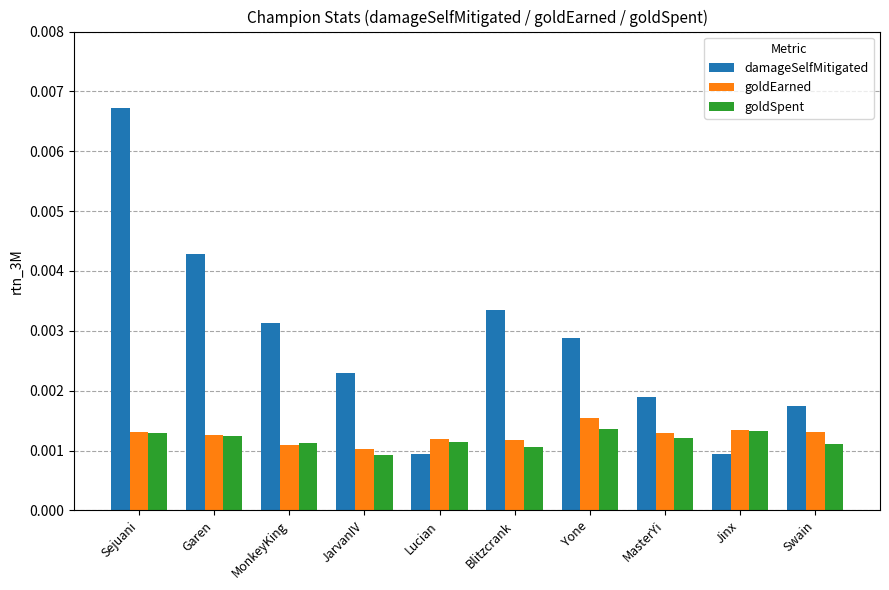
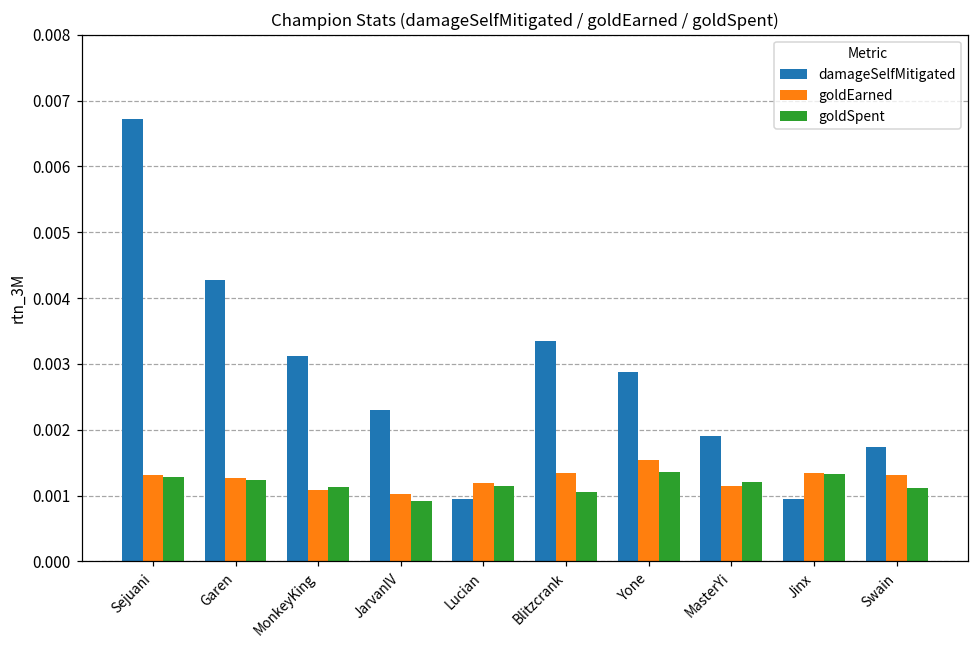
  {
    "damageSelfMitigated": {
      "Sejuani": 0.0067,
      "Garen": 0.0043,
      "MonkeyKing": 0.0031,
      "JarvanIV": 0.0023,
      "Lucian": 0.0009,
      "Blitzcrank": 0.0033,
      "Yone": 0.0029,
      "MasterYi": 0.0019,
      "Jinx": 0.0009,
      "Swain": 0.0017
    },
    "goldEarned": {
      "Sejuani": 0.0013,
      "Garen": 0.0013,
      "MonkeyKing": 0.0011,
      "JarvanIV": 0.0010,
      "Lucian": 0.0012,
-     "Blitzcrank": 0.0012,
+     "Blitzcrank": 0.0013,
      "Yone": 0.0015,
-     "MasterYi": 0.0013,
+     "MasterYi": 0.0011,
      "Jinx": 0.0013,
      "Swain": 0.0013
    },
    "goldSpent": {
      "Sejuani": 0.0013,
      "Garen": 0.0012,
      "MonkeyKing": 0.0011,
      "JarvanIV": 0.0009,
      "Lucian": 0.0012,
      "Blitzcrank": 0.0011,
      "Yone": 0.0014,
      "MasterYi": 0.0012,
      "Jinx": 0.0013,
      "Swain": 0.0011
    }
  }
